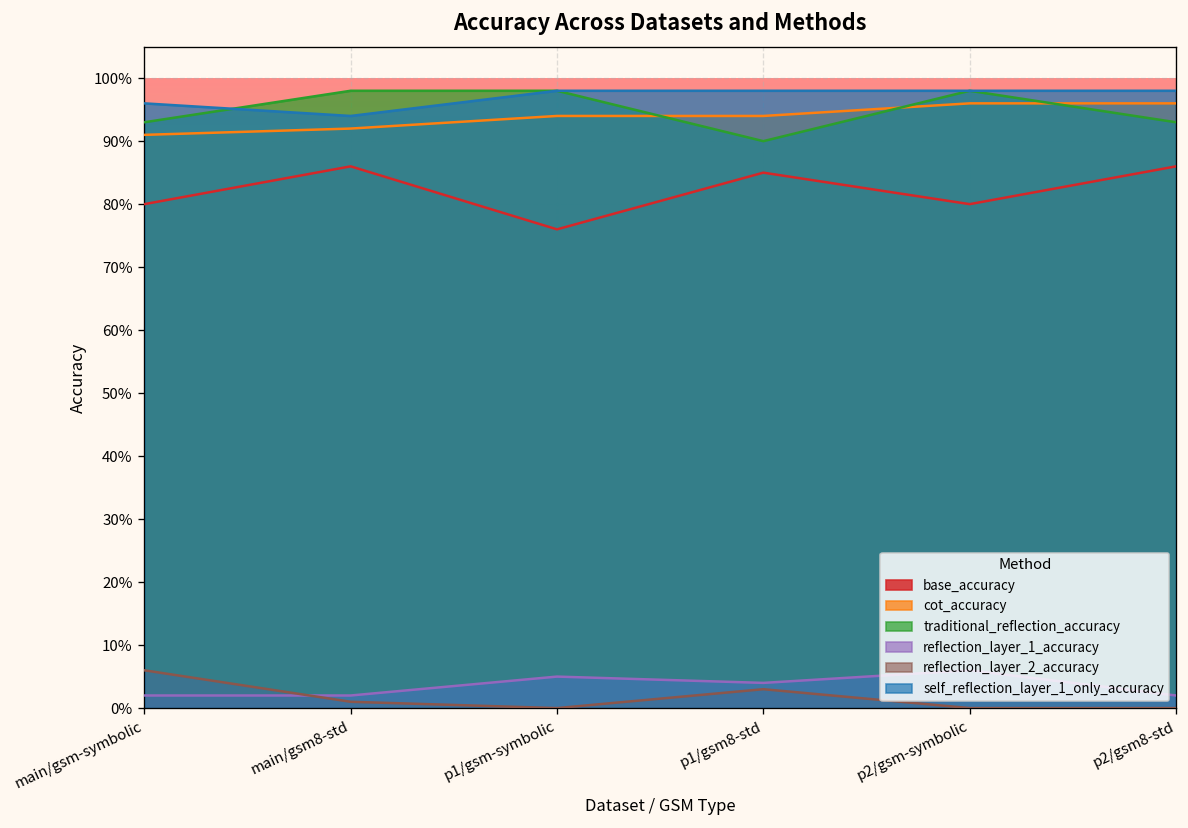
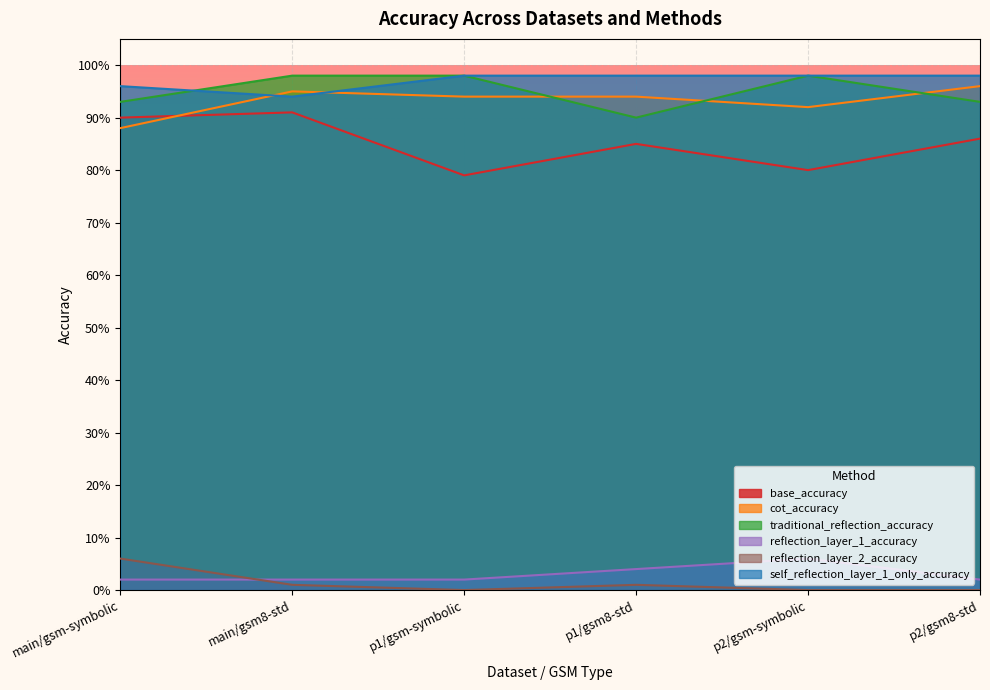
  {
    "base_accuracy": {
-     "main/gsm-symbolic": "80%",
-     "main/gsm8-std": "86%",
-     "p1/gsm-symbolic": "76%",
+     "main/gsm-symbolic": "90%",
+     "main/gsm8-std": "91%",
+     "p1/gsm-symbolic": "79%",
      "p1/gsm8-std": "85%",
      "p2/gsm-symbolic": "80%",
      "p2/gsm8-std": "86%"
    },
    "cot_accuracy": {
-     "main/gsm-symbolic": "91%",
-     "main/gsm8-std": "92%",
+     "main/gsm-symbolic": "88%",
+     "main/gsm8-std": "95%",
      "p1/gsm-symbolic": "94%",
      "p1/gsm8-std": "94%",
-     "p2/gsm-symbolic": "96%",
+     "p2/gsm-symbolic": "92%",
      "p2/gsm8-std": "96%"
    },
    "traditional_reflection_accuracy": {
      "main/gsm-symbolic": "93%",
      "main/gsm8-std": "98%",
      "p1/gsm8-std": "90%",
      "p2/gsm8-std": "93%"
    },
    "reflection_layer_1_accuracy": {
      "main/gsm-symbolic": "2%",
      "main/gsm8-std": "2%",
-     "p1/gsm-symbolic": "5%",
+     "p1/gsm-symbolic": "2%",
      "p1/gsm8-std": "4%",
      "p2/gsm8-std": "2%"
    },
    "reflection_layer_2_accuracy": {
      "main/gsm-symbolic": "6%",
      "main/gsm8-std": "1%",
      "p1/gsm-symbolic": "0%",
-     "p1/gsm8-std": "3%",
+     "p1/gsm8-std": "1%",
      "p2/gsm-symbolic": "0%",
      "p2/gsm8-std": "0%"
    },
    "self_reflection_layer_1_only_accuracy": {
      "main/gsm-symbolic": "96%",
      "main/gsm8-std": "94%",
      "p1/gsm8-std": "98%",
      "p2/gsm8-std": "98%"
    }
  }
